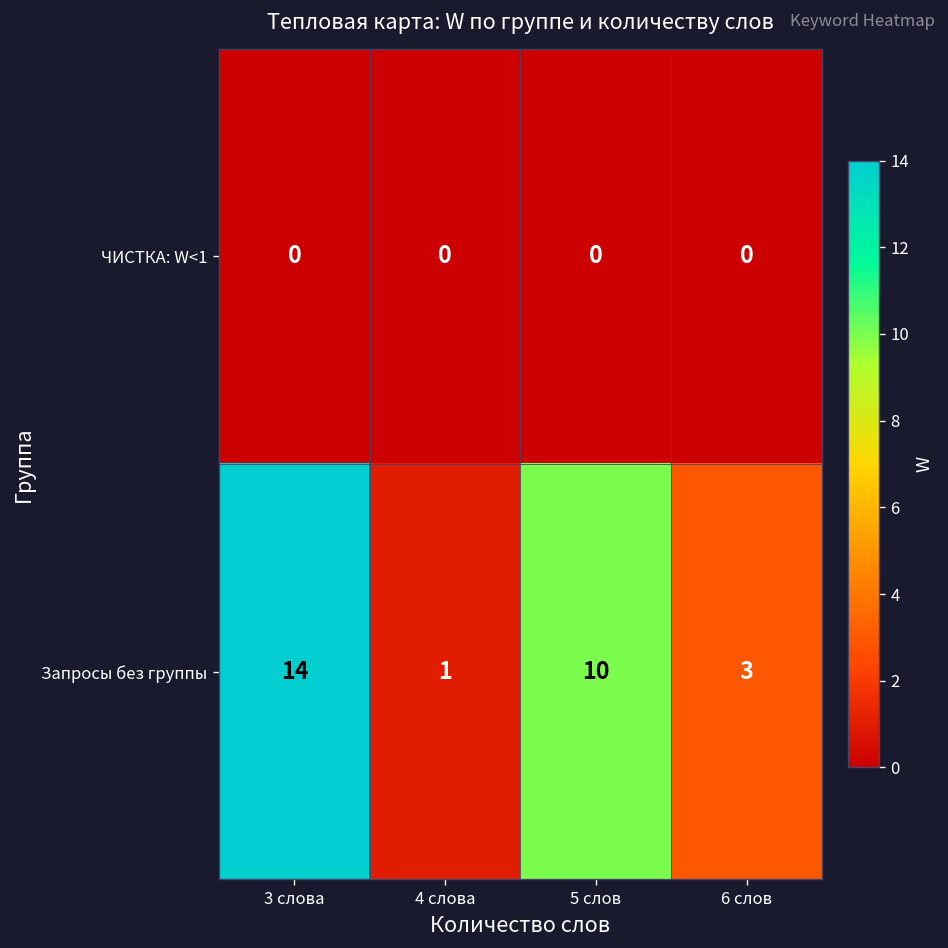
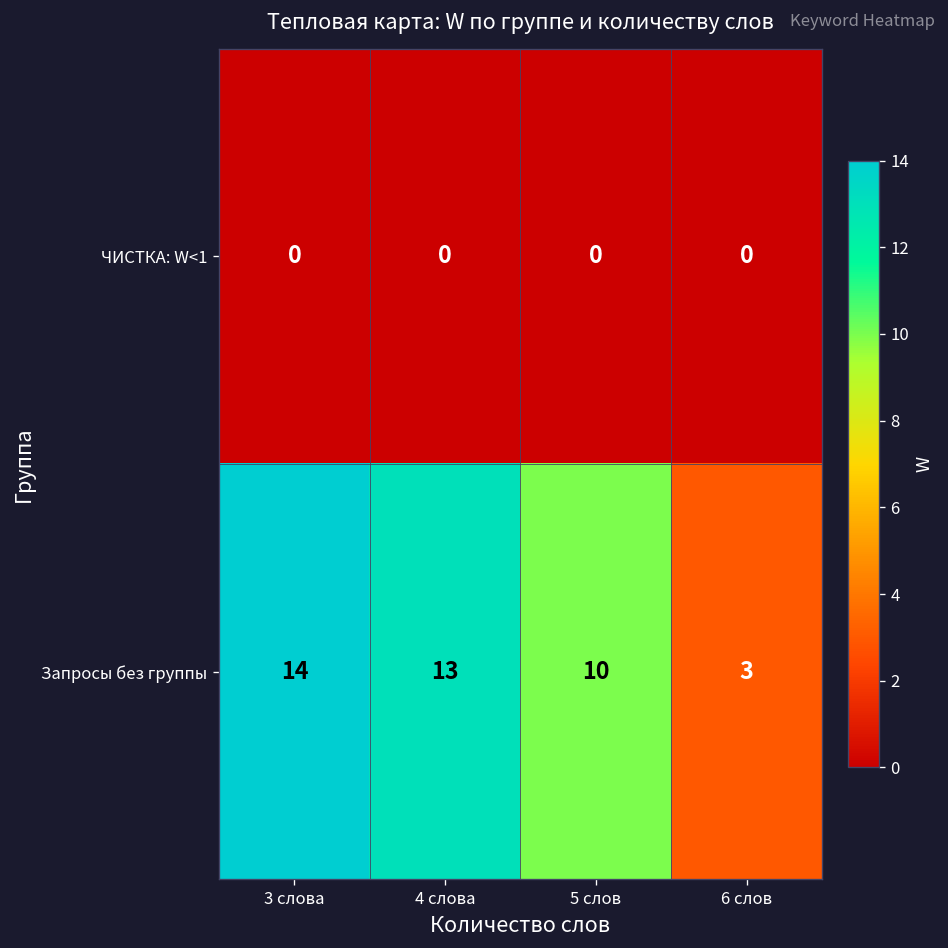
  {
    "ЧИСТКА: W<1": {
      "3 слова": 0,
      "4 слова": 0,
      "5 слов": 0,
      "6 слов": 0
    },
    "Запросы без группы": {
      "3 слова": 14,
-     "4 слова": 1,
+     "4 слова": 13,
      "5 слов": 10,
      "6 слов": 3
    }
  }
